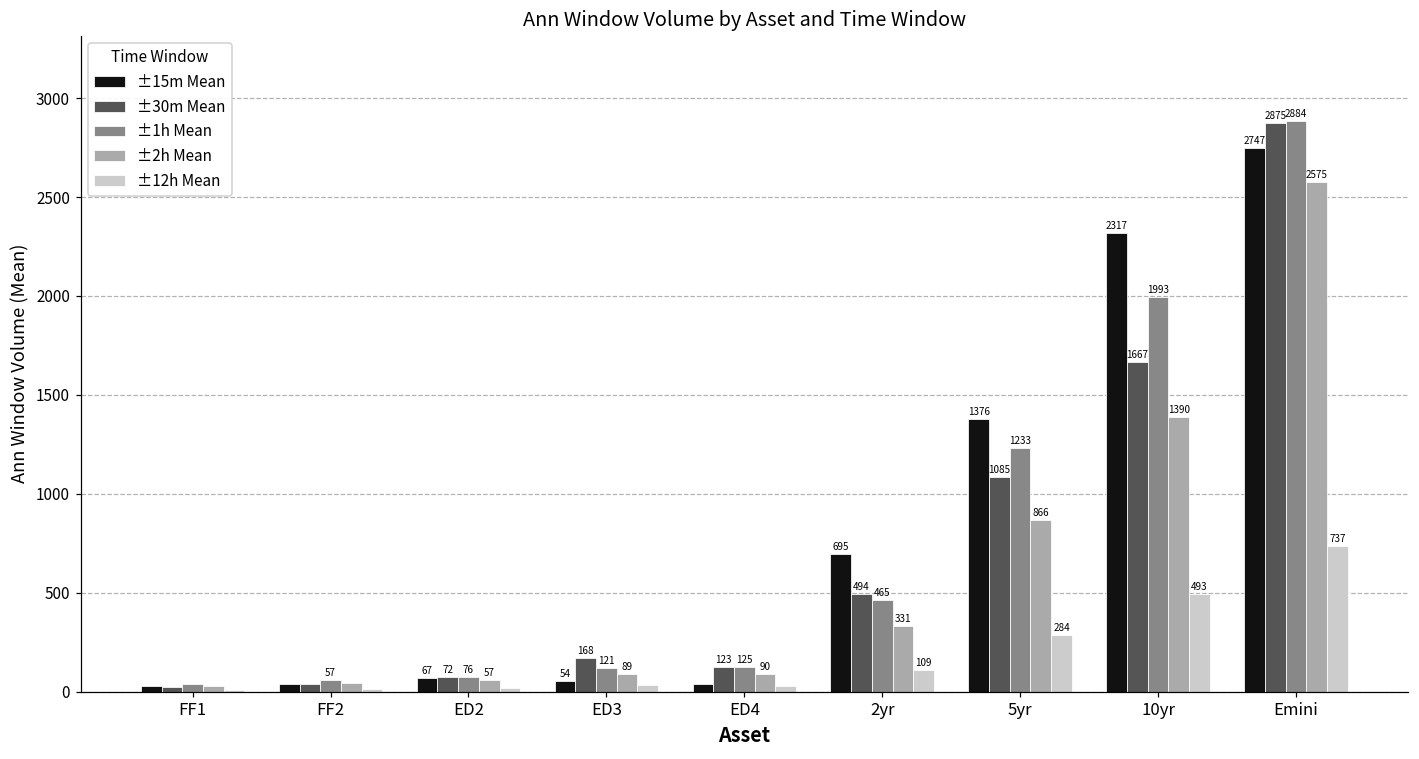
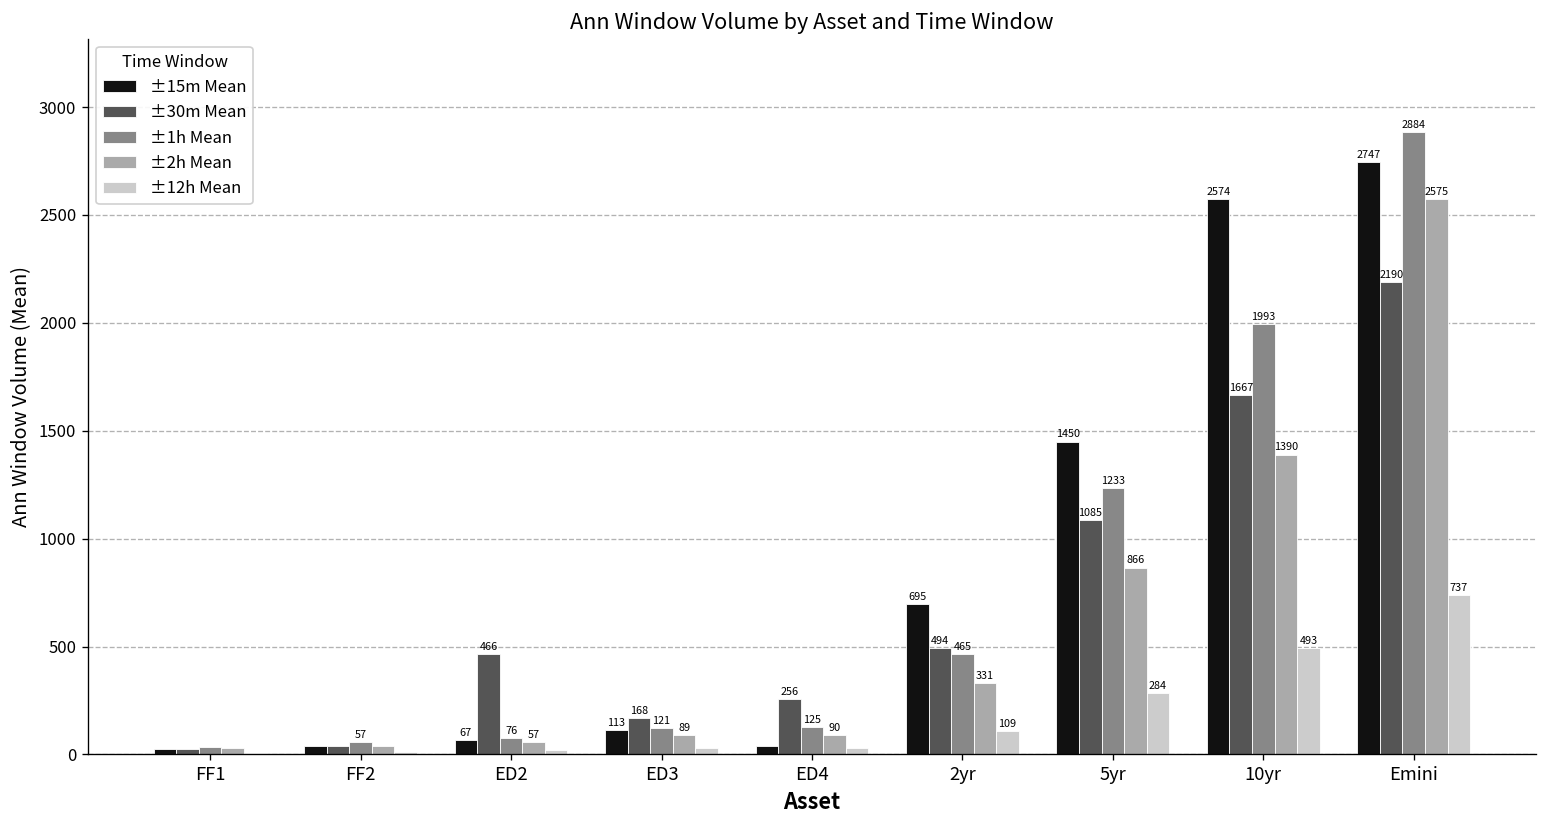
  {
    "±15m Mean": {
      "ED2": 67,
-     "ED3": 54,
+     "ED3": 113,
      "2yr": 695,
-     "5yr": 1376,
-     "10yr": 2317,
+     "5yr": 1450,
+     "10yr": 2574,
      "Emini": 2747
    },
    "±30m Mean": {
-     "ED2": 72,
+     "ED2": 466,
      "ED3": 168,
-     "ED4": 123,
+     "ED4": 256,
      "2yr": 494,
      "5yr": 1085,
      "10yr": 1667,
-     "Emini": 2875
+     "Emini": 2190
    }
  }
